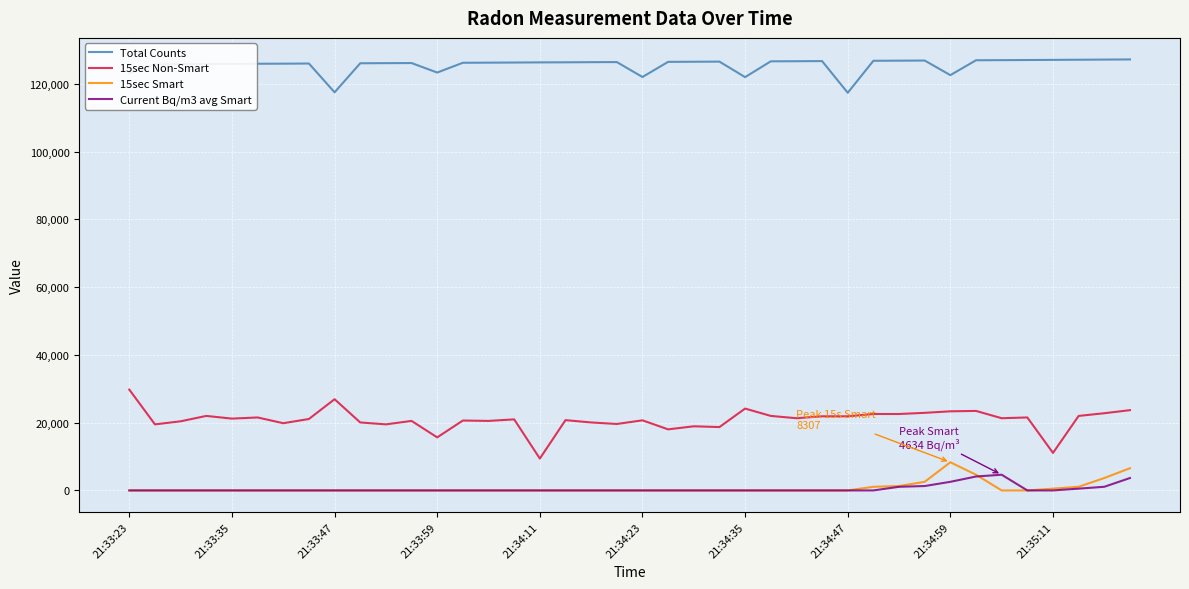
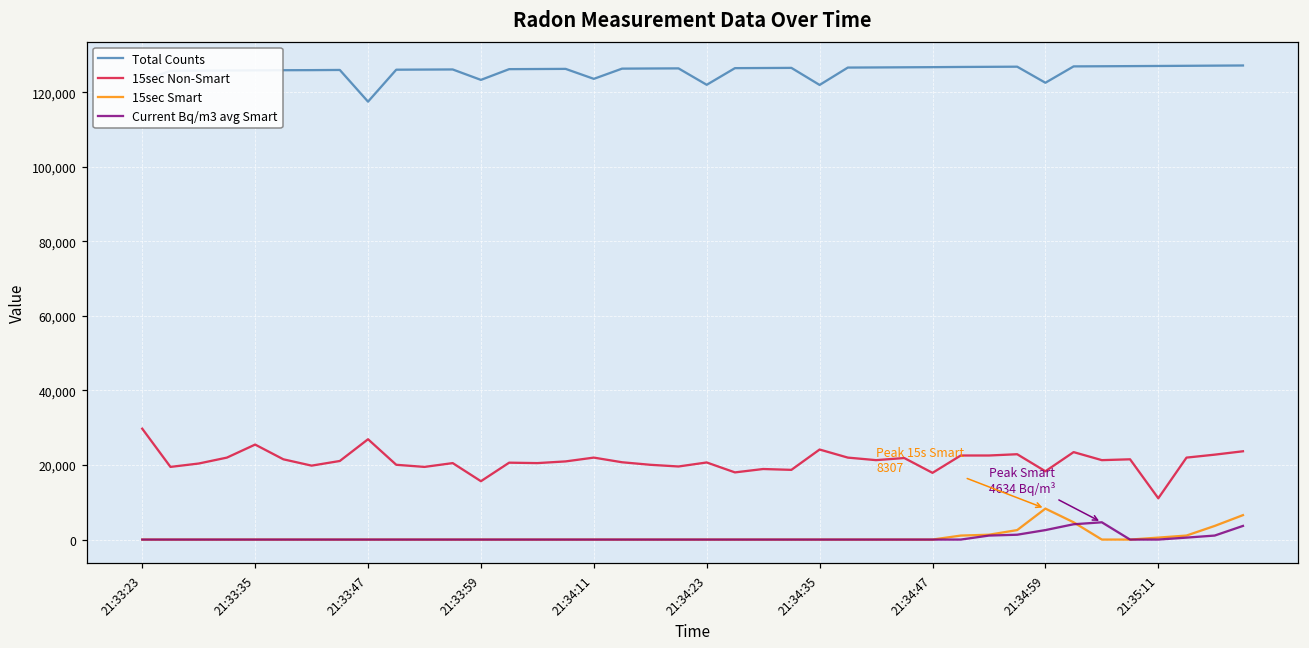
  {
    "Total Counts": {
      "21:33:47": "117,000",
      "21:33:59": "123,000",
-     "21:34:11": "126,000",
+     "21:34:11": "124,000",
      "21:34:23": "122,000",
      "21:34:35": "122,000",
-     "21:34:47": "117,000",
+     "21:34:47": "127,000",
      "21:34:59": "123,000",
      "21:35:11": "127,000"
    },
    "15sec Non-Smart": {
      "21:33:23": "30,000",
-     "21:33:35": "21,000",
+     "21:33:35": "25,000",
      "21:33:47": "27,000",
      "21:33:59": "16,000",
-     "21:34:11": "9,000",
+     "21:34:11": "22,000",
      "21:34:23": "21,000",
      "21:34:35": "24,000",
-     "21:34:47": "22,000",
-     "21:34:59": "23,000",
+     "21:34:47": "18,000",
+     "21:34:59": "18,000",
      "21:35:11": "11,000"
    },
    "Current Bq/m3 avg Smart": {
      "21:34:59": "3,000"
    }
  }
